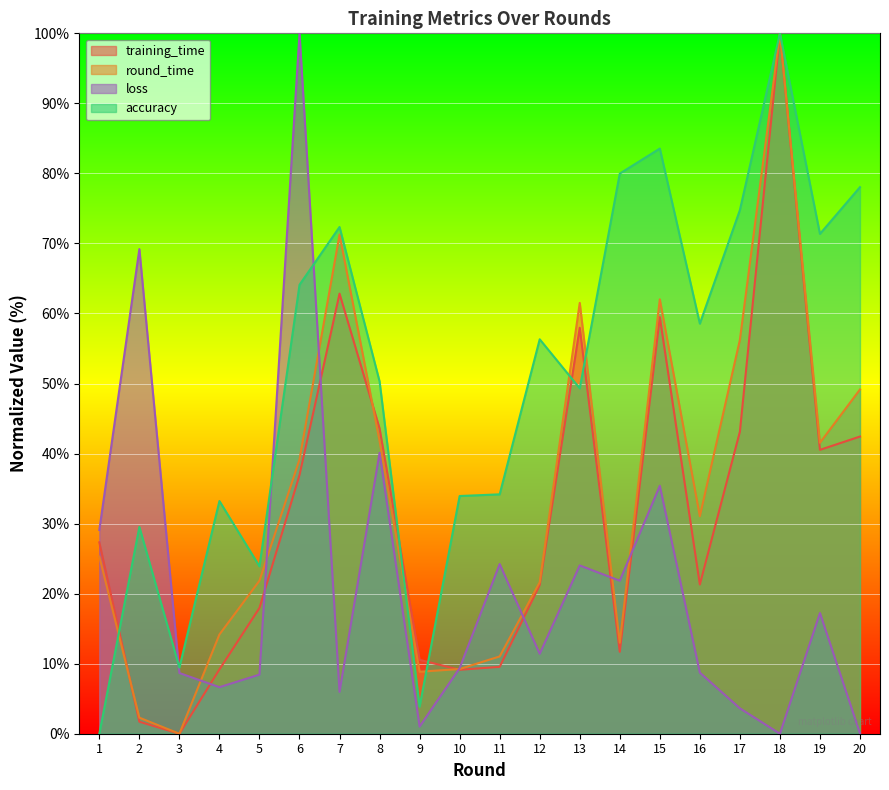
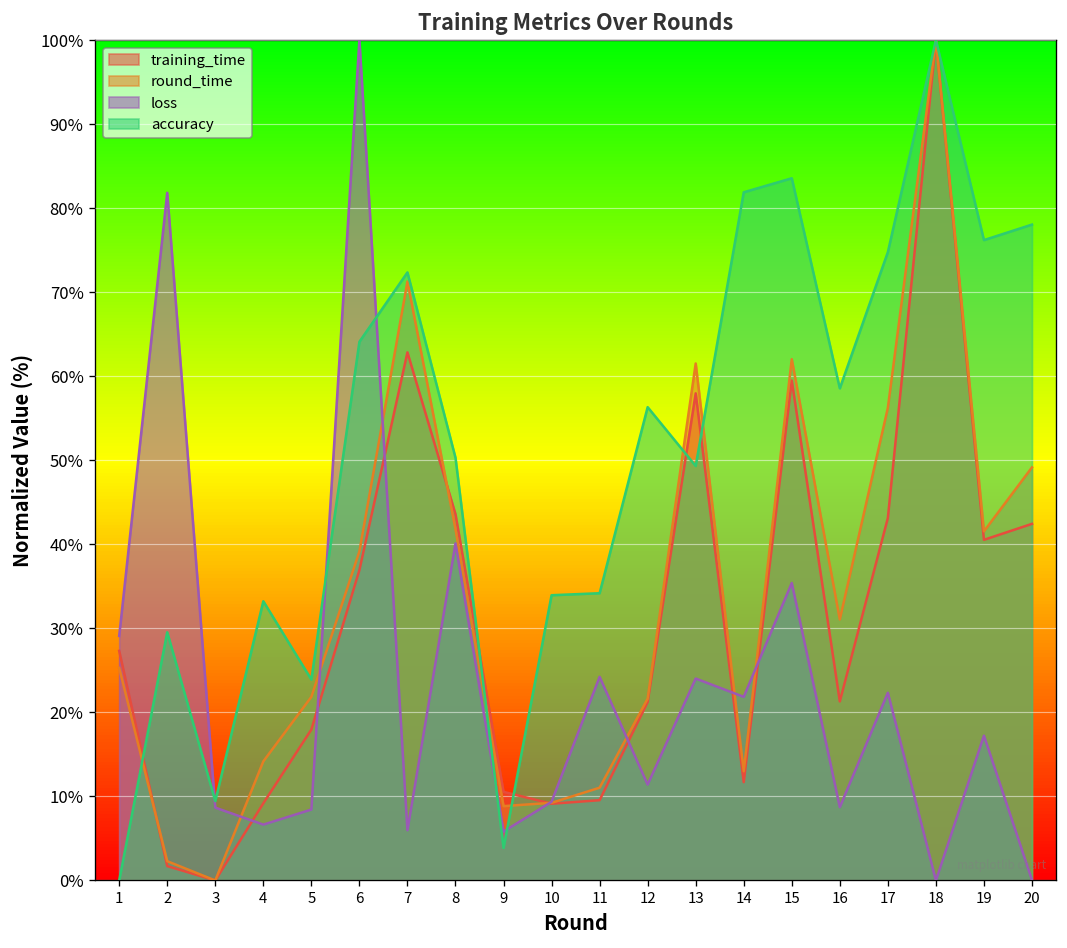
  {
    "loss": {
      "1": "29%",
-     "2": "69%",
+     "2": "82%",
      "3": "9%",
      "4": "7%",
      "5": "8%",
      "6": "100%",
      "7": "6%",
      "8": "40%",
-     "9": "1%",
+     "9": "6%",
      "11": "24%",
      "12": "11%",
      "13": "24%",
      "14": "22%",
      "15": "35%",
      "16": "9%",
-     "17": "4%",
+     "17": "22%",
      "18": "0%",
      "19": "17%",
      "20": "0%"
    },
    "accuracy": {
      "1": "0%",
      "2": "30%",
      "3": "9%",
      "4": "33%",
      "5": "24%",
      "6": "64%",
      "7": "72%",
      "8": "50%",
      "9": "4%",
      "10": "34%",
      "11": "34%",
      "12": "56%",
      "13": "49%",
-     "14": "80%",
+     "14": "82%",
      "15": "84%",
      "16": "59%",
      "17": "75%",
-     "19": "71%",
+     "19": "76%",
      "20": "78%"
    }
  }
